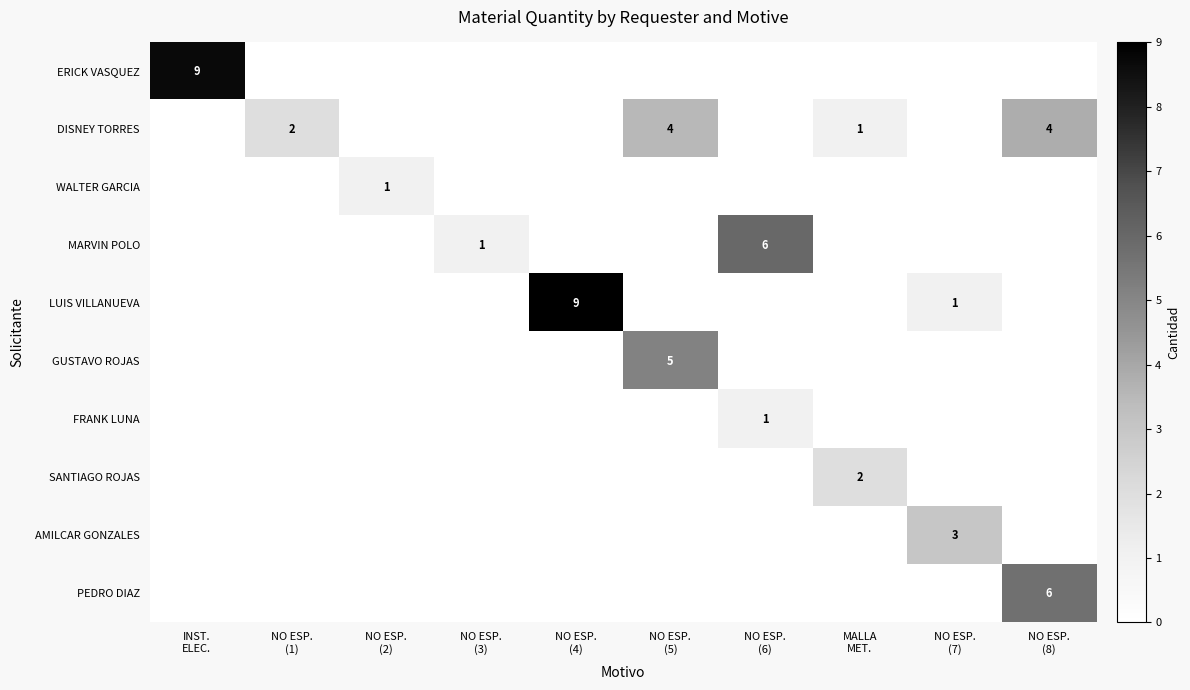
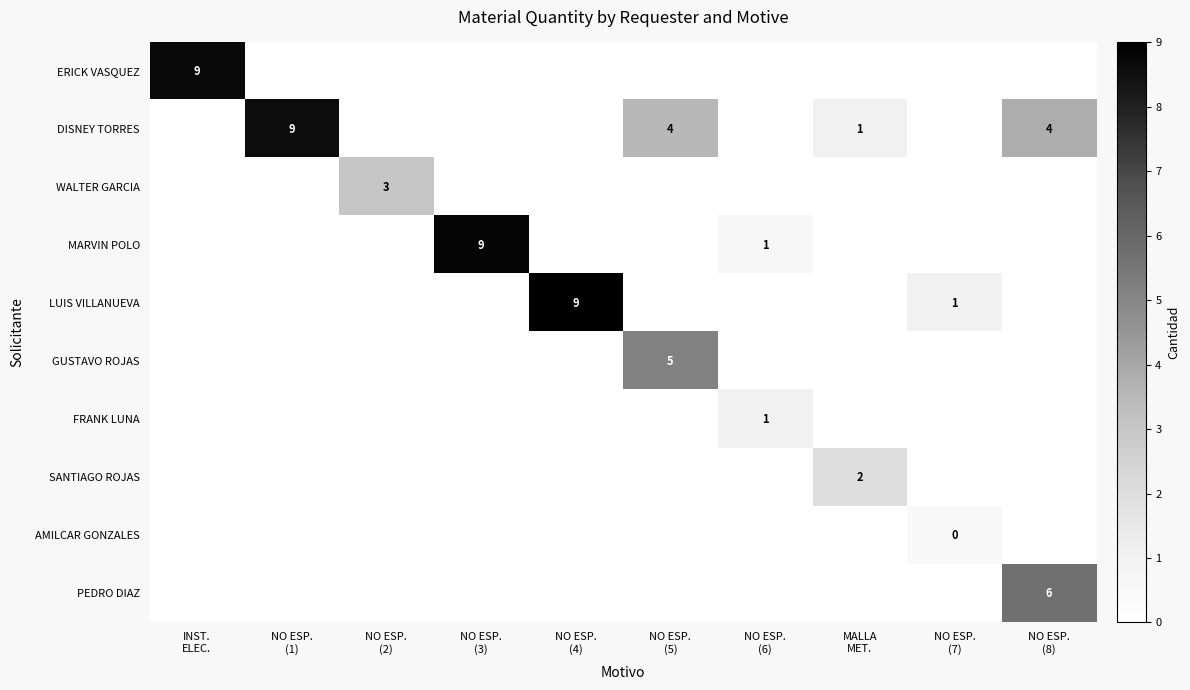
  {
    "ERICK VASQUEZ": {
      "INST. ELEC.": 9
    },
    "DISNEY TORRES": {
-     "NO ESP. (1)": 2,
+     "NO ESP. (1)": 9,
      "NO ESP. (5)": 4,
      "MALLA MET.": 1,
      "NO ESP. (8)": 4
    },
    "WALTER GARCIA": {
-     "NO ESP. (2)": 1
+     "NO ESP. (2)": 3
    },
    "MARVIN POLO": {
-     "NO ESP. (3)": 1,
-     "NO ESP. (6)": 6
+     "NO ESP. (3)": 9,
+     "NO ESP. (6)": 1
    },
    "LUIS VILLANUEVA": {
      "NO ESP. (4)": 9,
      "NO ESP. (7)": 1
    },
    "GUSTAVO ROJAS": {
      "NO ESP. (5)": 5
    },
    "FRANK LUNA": {
      "NO ESP. (6)": 1
    },
    "SANTIAGO ROJAS": {
      "MALLA MET.": 2
    },
    "AMILCAR GONZALES": {
-     "NO ESP. (7)": 3
+     "NO ESP. (7)": 0
    },
    "PEDRO DIAZ": {
      "NO ESP. (8)": 6
    }
  }
